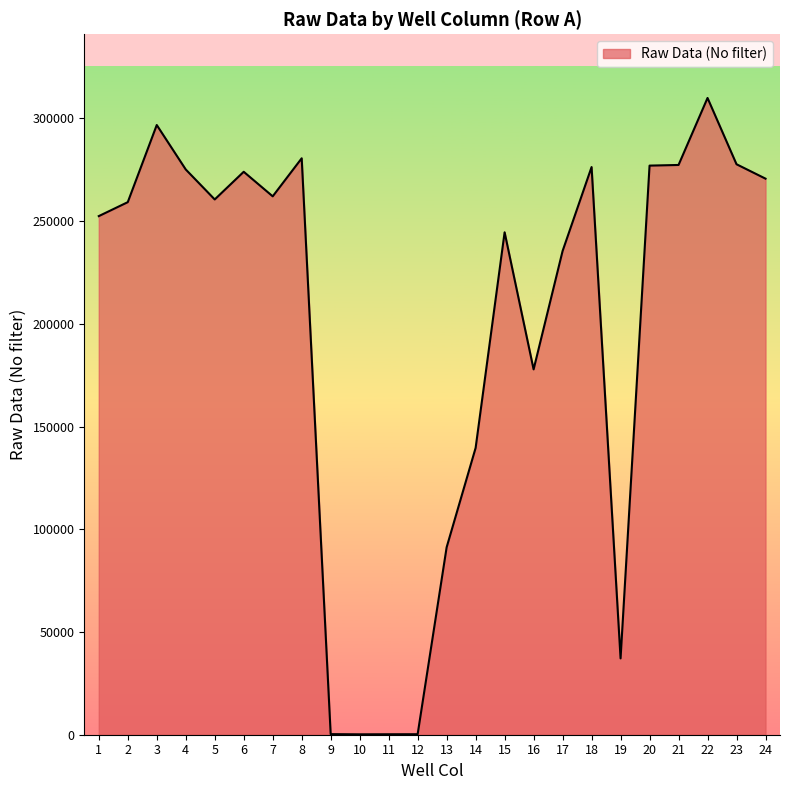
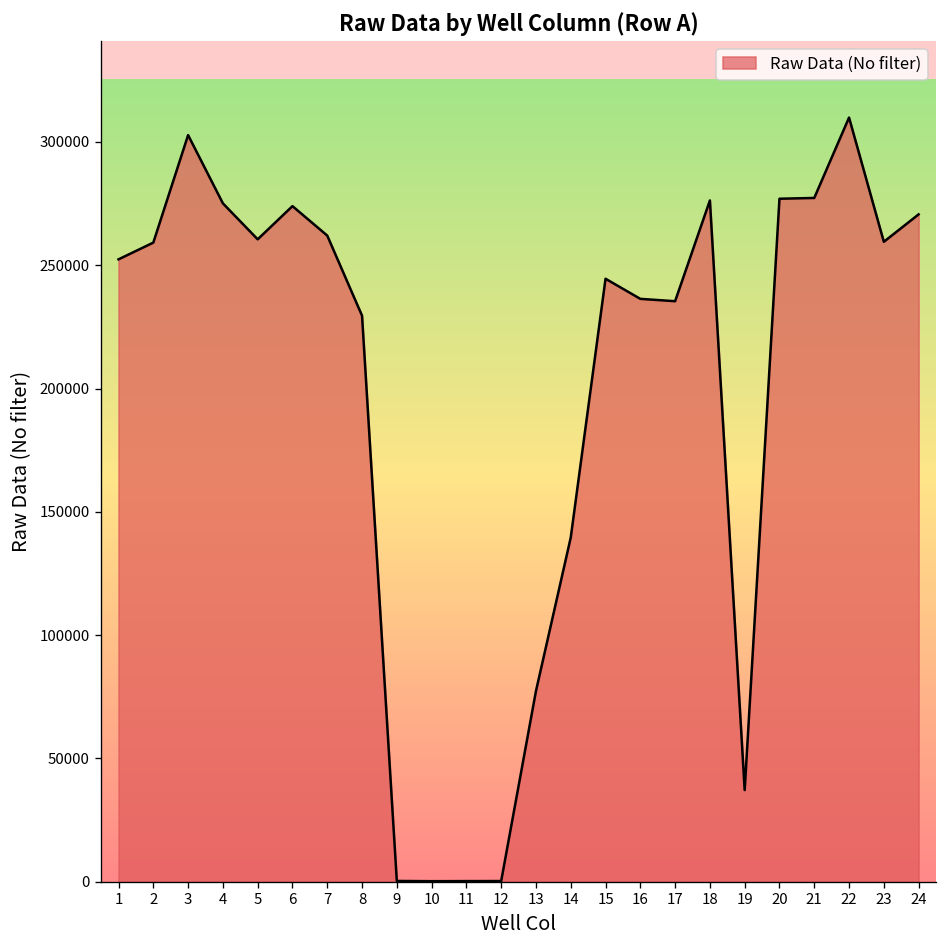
  {
    "1": 252000,
    "2": 259000,
-   "3": 297000,
+   "3": 303000,
    "4": 275000,
    "5": 261000,
    "6": 274000,
    "7": 262000,
-   "8": 281000,
+   "8": 230000,
    "9": 0,
    "10": 0,
    "11": 0,
    "12": 0,
-   "13": 91000,
+   "13": 77000,
    "14": 140000,
    "15": 245000,
-   "16": 178000,
+   "16": 236000,
    "17": 235000,
    "18": 276000,
    "19": 37000,
    "20": 277000,
    "21": 277000,
    "22": 310000,
-   "23": 278000,
+   "23": 260000,
    "24": 271000
  }
